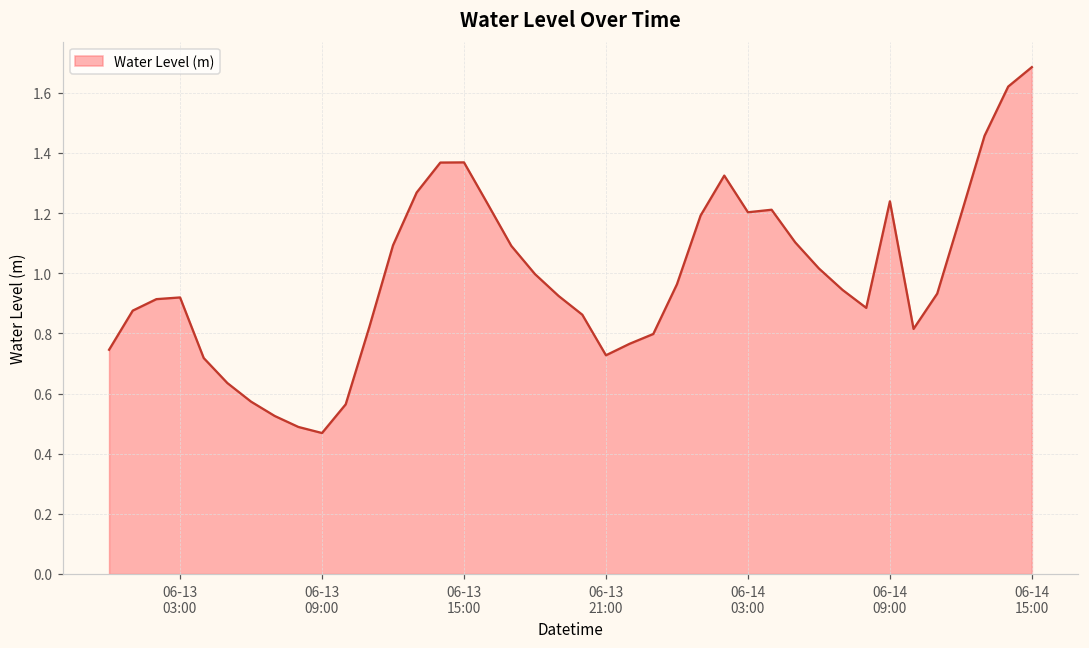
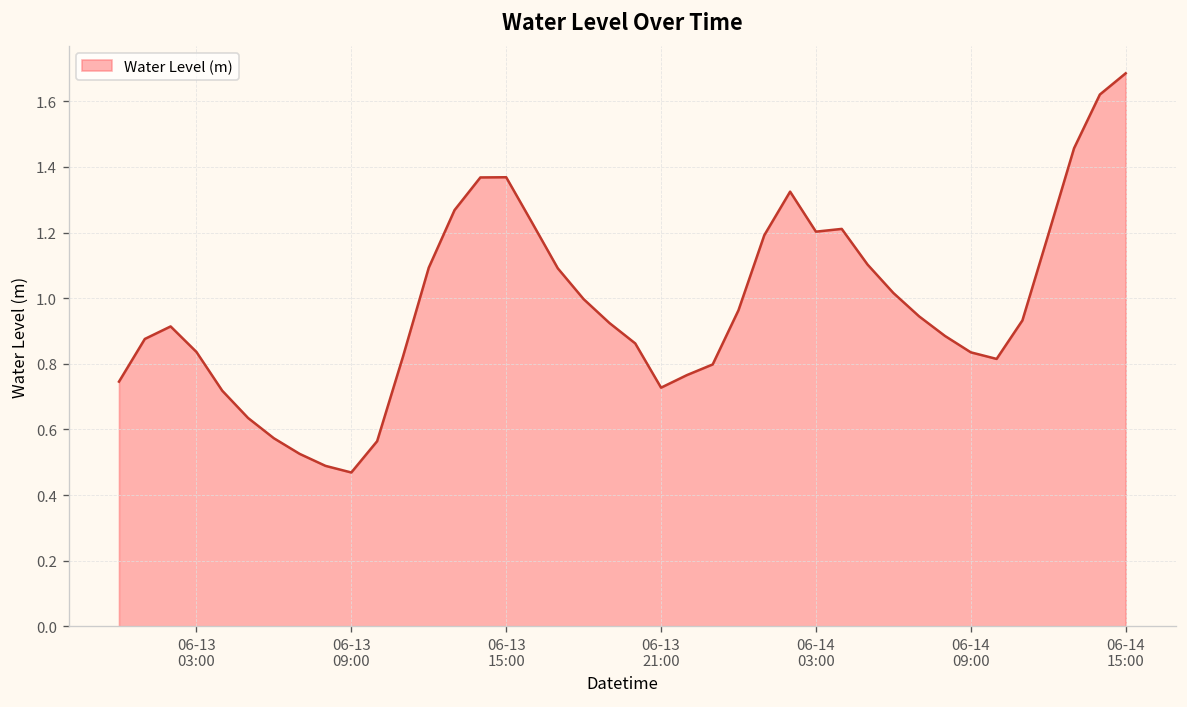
  {
-   "06-13 03:00": 0.92,
+   "06-13 03:00": 0.84,
    "06-13 09:00": 0.47,
    "06-13 15:00": 1.37,
    "06-13 21:00": 0.73,
    "06-14 03:00": 1.20,
-   "06-14 09:00": 1.24,
+   "06-14 09:00": 0.83,
    "06-14 15:00": 1.69
  }
